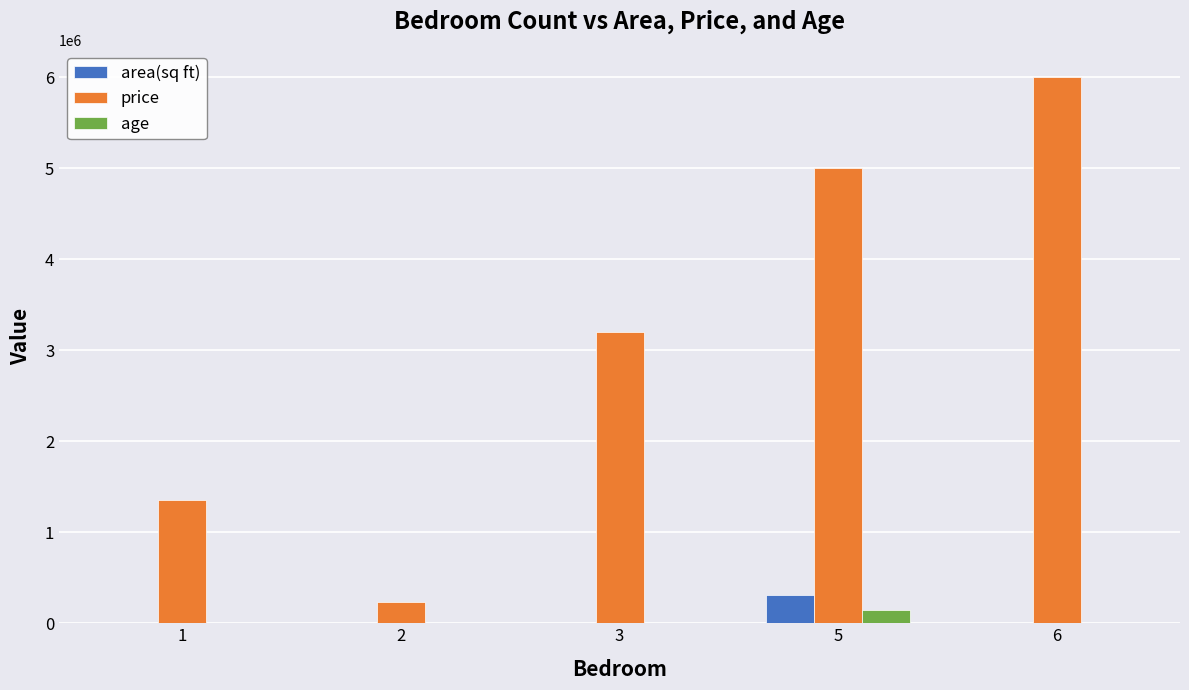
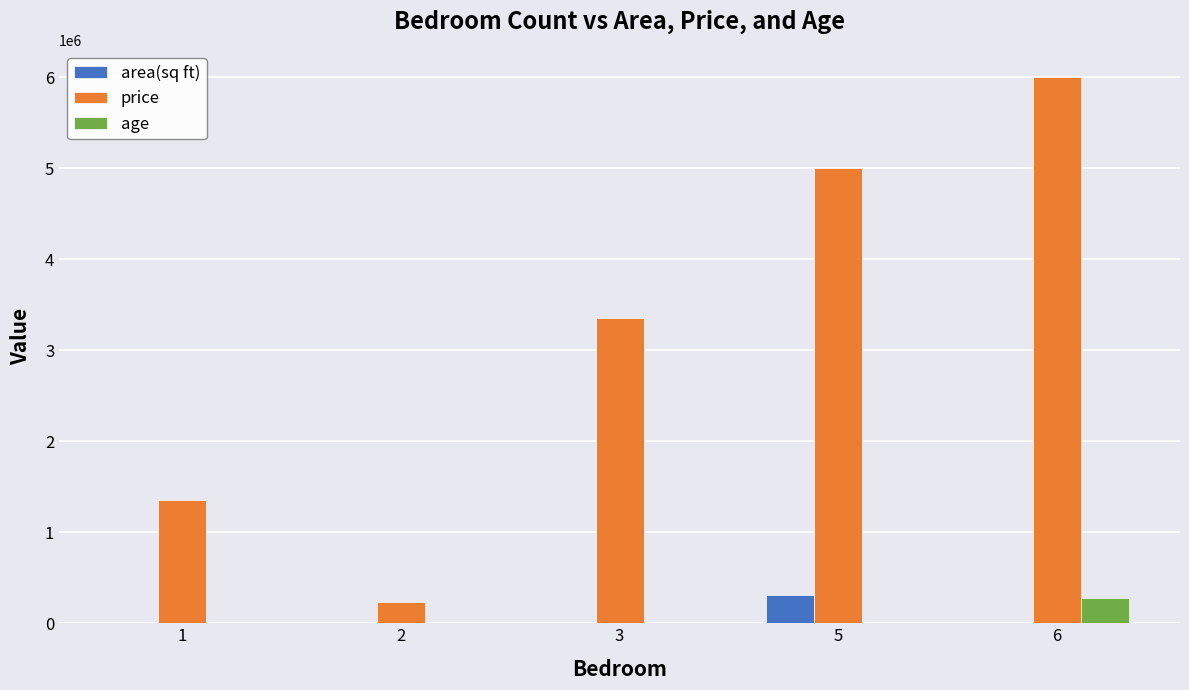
  {
    "area(sq ft)": {
      "5": 300000
    },
    "price": {
      "1": 1400000,
      "2": 200000,
-     "3": 3200000,
+     "3": 3400000,
      "5": 5000000,
      "6": 6000000
    },
    "age": {
-     "5": 100000,
-     "6": 0
+     "5": 0,
+     "6": 300000
    }
  }
